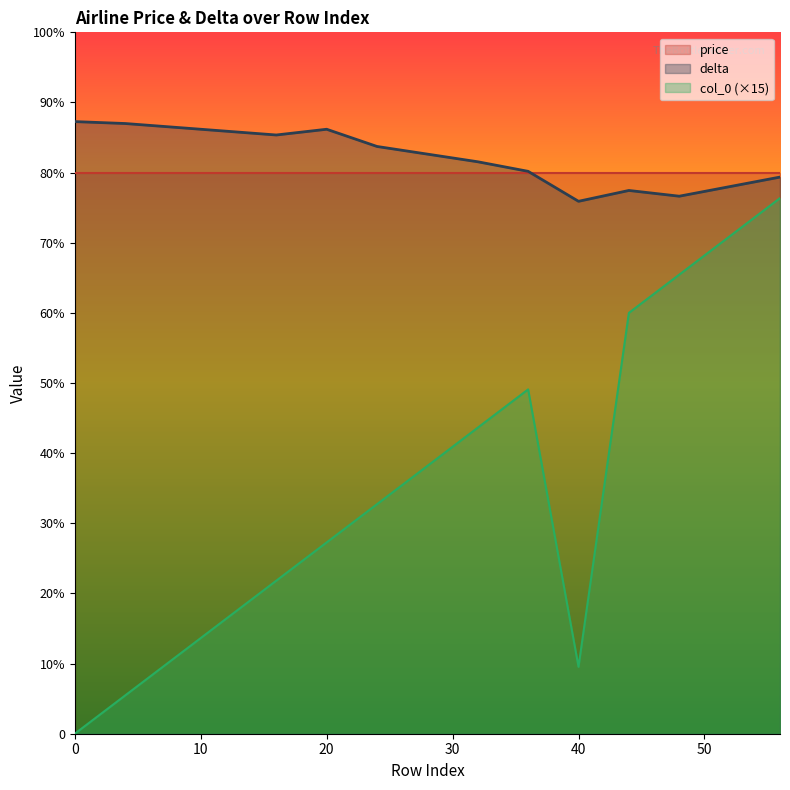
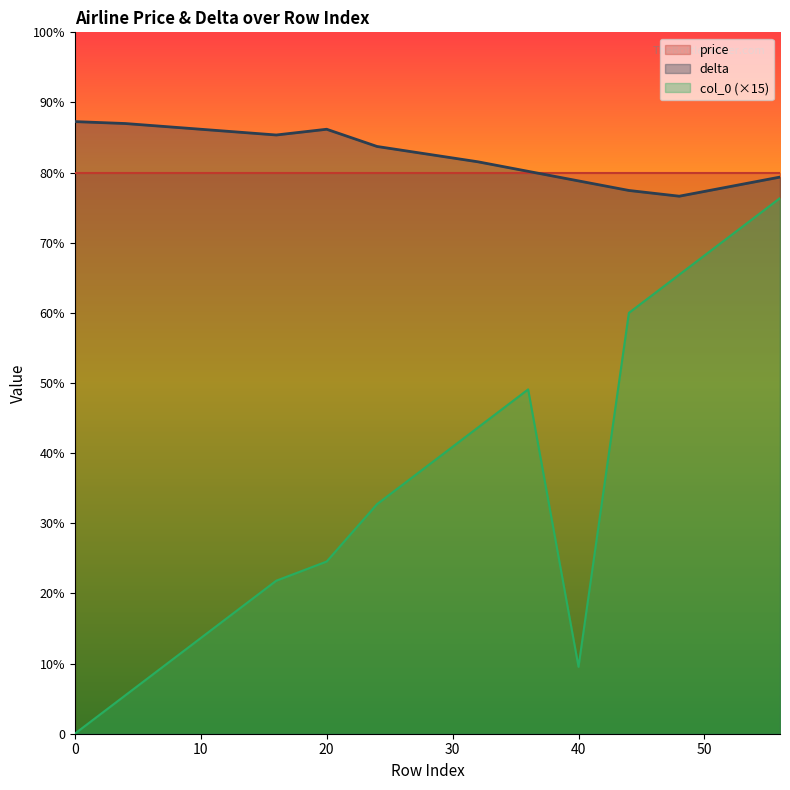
  {
    "price": {
      "0": "80%",
      "20": "80%",
      "40": "80%"
    },
    "delta": {
      "0": "87%",
      "20": "86%",
-     "40": "76%"
+     "40": "79%"
    },
    "col_0 (×15)": {
      "0": "0%",
-     "20": "27%",
+     "20": "25%",
      "40": "10%"
    }
  }
